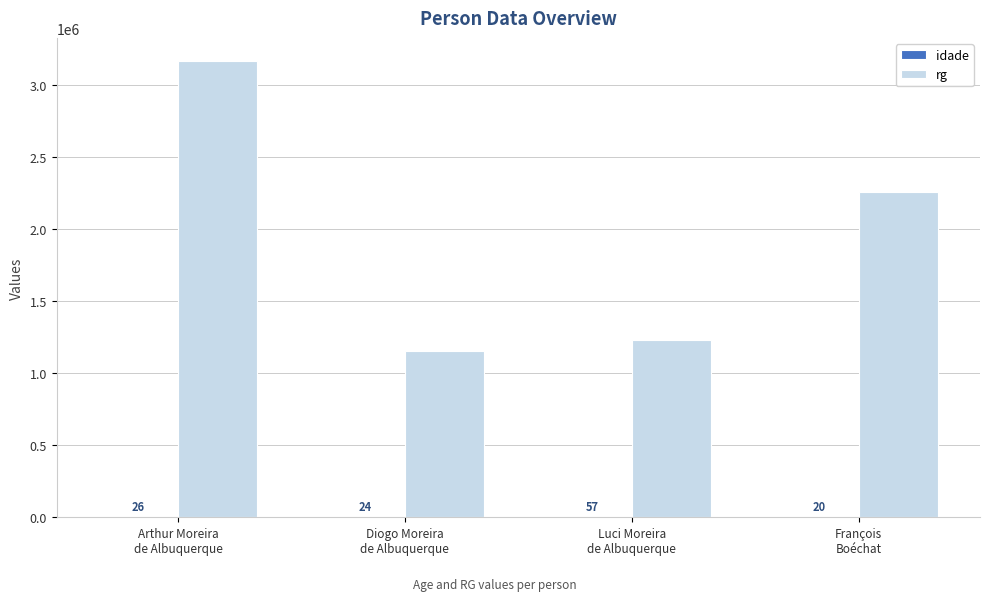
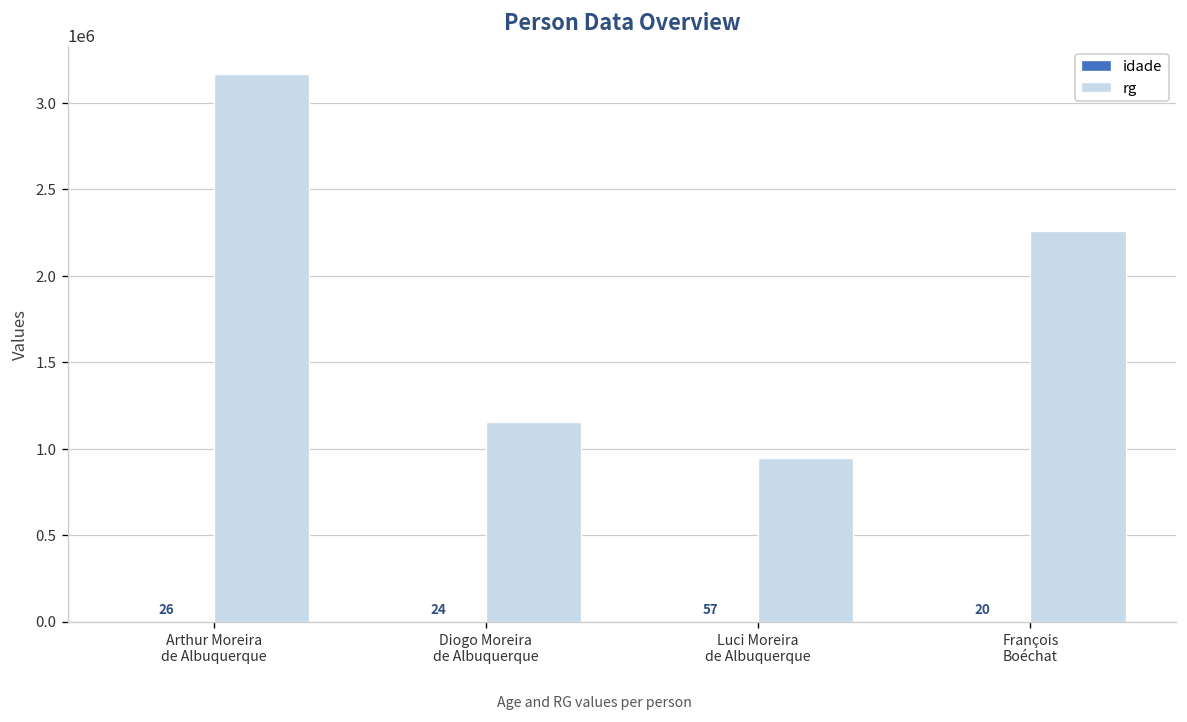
  {
    "idade": {
      "Arthur Moreira de Albuquerque": 26,
      "Diogo Moreira de Albuquerque": 24,
      "Luci Moreira de Albuquerque": 57,
      "François Boéchat": 20
    },
    "rg": {
      "Arthur Moreira de Albuquerque": 3170000,
      "Diogo Moreira de Albuquerque": 1150000,
-     "Luci Moreira de Albuquerque": 1230000,
+     "Luci Moreira de Albuquerque": 950000,
      "François Boéchat": 2260000
    }
  }
